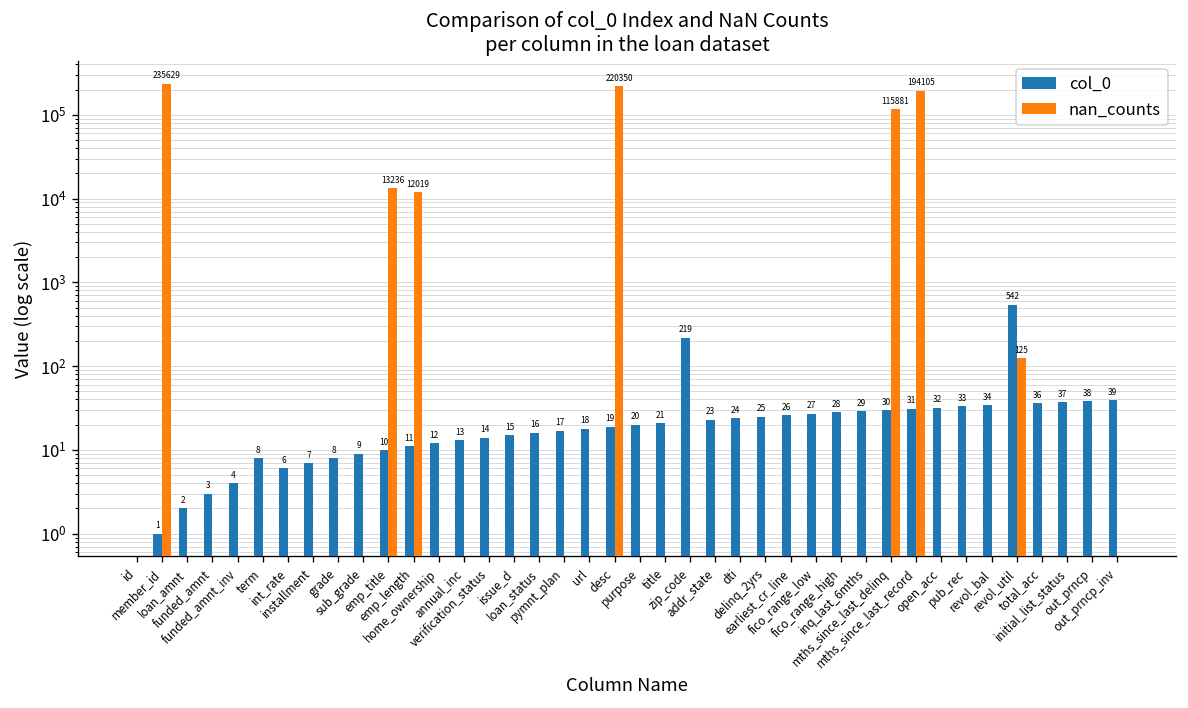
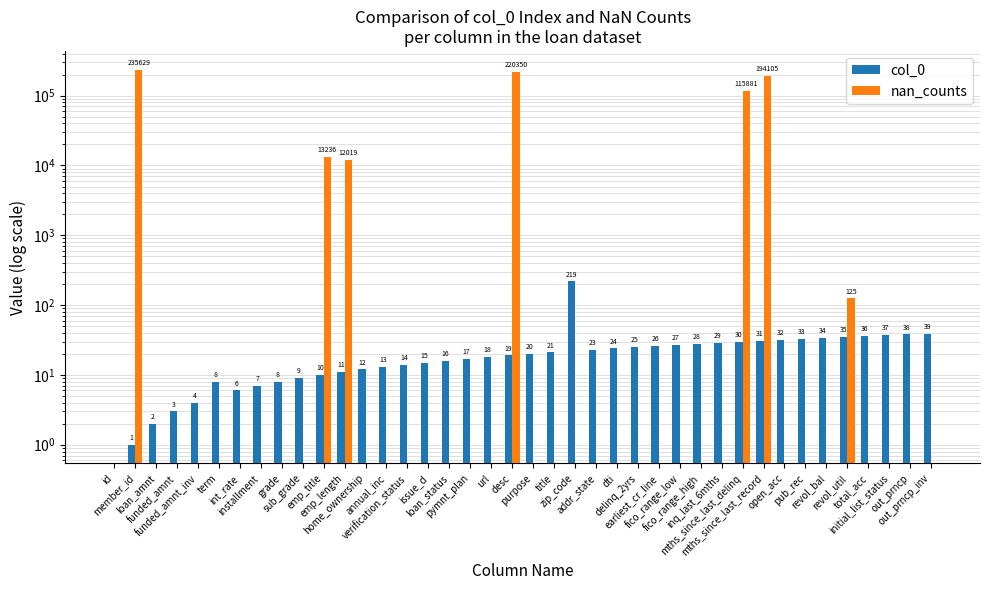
  {
    "col_0": {
      "member_id": 1,
      "loan_amnt": 2,
      "funded_amnt": 3,
      "funded_amnt_inv": 4,
      "term": 8,
      "int_rate": 6,
      "installment": 7,
      "grade": 8,
      "sub_grade": 9,
      "emp_title": 10,
      "emp_length": 11,
      "home_ownership": 12,
      "annual_inc": 13,
      "verification_status": 14,
      "issue_d": 15,
      "loan_status": 16,
      "pymnt_plan": 17,
      "url": 18,
      "desc": 19,
      "purpose": 20,
      "title": 21,
      "zip_code": 219,
      "addr_state": 23,
      "dti": 24,
      "delinq_2yrs": 25,
      "earliest_cr_line": 26,
      "fico_range_low": 27,
      "fico_range_high": 28,
      "inq_last_6mths": 29,
      "mths_since_last_delinq": 30,
      "mths_since_last_record": 31,
      "open_acc": 32,
      "pub_rec": 33,
      "revol_bal": 34,
-     "revol_util": 542,
+     "revol_util": 35,
      "total_acc": 36,
      "initial_list_status": 37,
      "out_prncp": 38,
      "out_prncp_inv": 39
    },
    "nan_counts": {
      "member_id": 235629,
      "emp_title": 13236,
      "emp_length": 12019,
      "desc": 220350,
      "mths_since_last_delinq": 115881,
      "mths_since_last_record": 194105,
      "revol_util": 125
    }
  }
